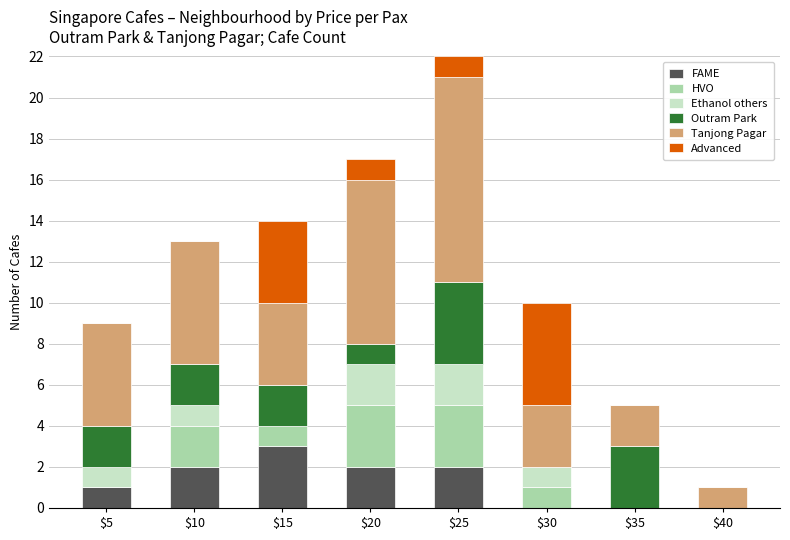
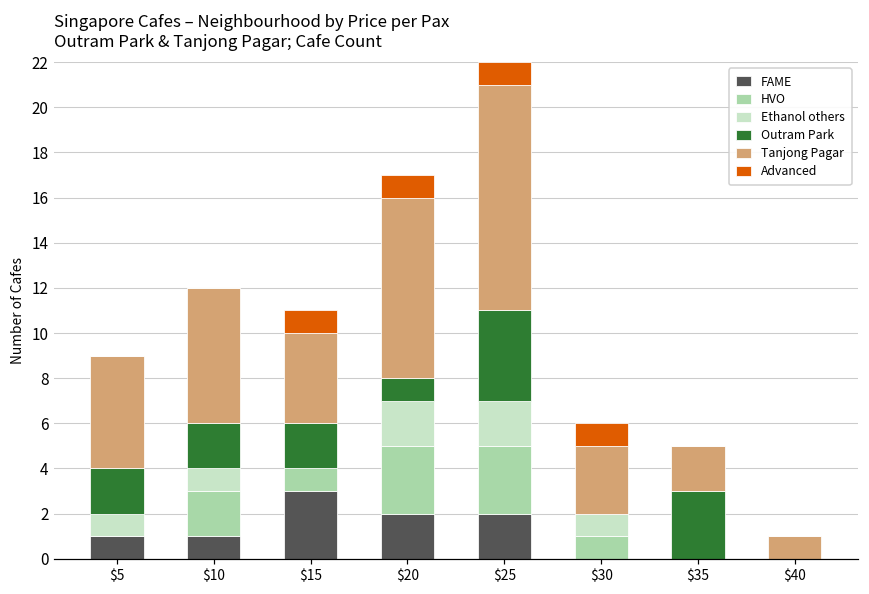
  {
    "FAME": {
      "$5": 1,
-     "$10": 2,
+     "$10": 1,
      "$15": 3,
      "$20": 2,
      "$25": 2,
      "$30": 0,
      "$35": 0,
      "$40": 0
    },
    "Outram Park": {
      "$5": 2,
      "$10": 2,
      "$15": 2,
      "$20": 1,
      "$25": 4,
      "$30": 0,
      "$35": 3,
      "$40": 0
    },
    "Tanjong Pagar": {
      "$5": 5,
      "$10": 6,
      "$15": 4,
      "$20": 8,
      "$25": 10,
      "$30": 3,
      "$35": 2,
      "$40": 1
    },
    "Advanced": {
      "$5": 0,
      "$10": 0,
-     "$15": 4,
+     "$15": 1,
      "$20": 1,
      "$25": 1,
-     "$30": 5,
+     "$30": 1,
      "$35": 0,
      "$40": 0
    }
  }
